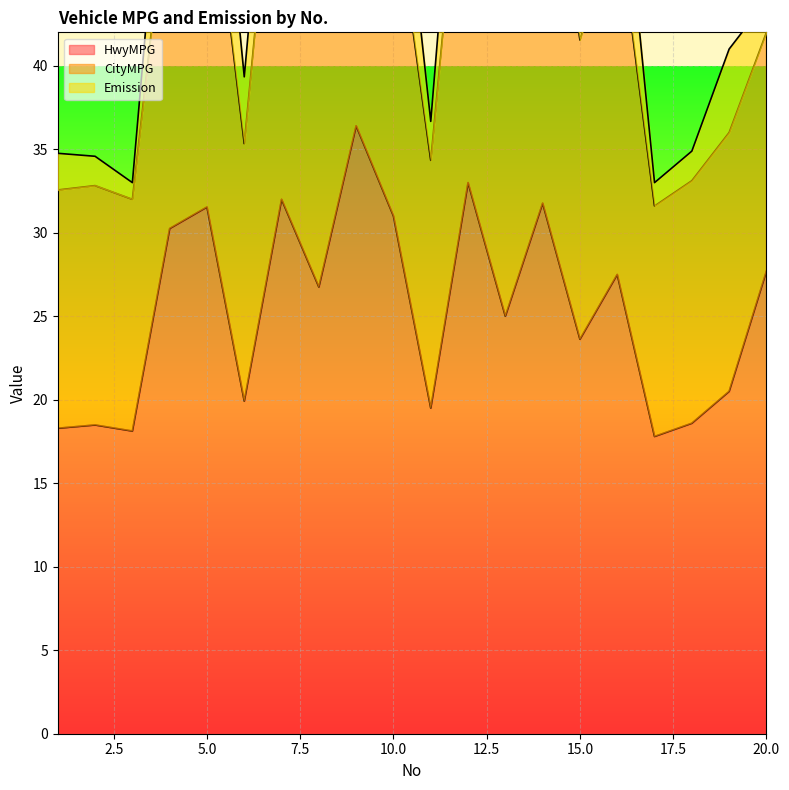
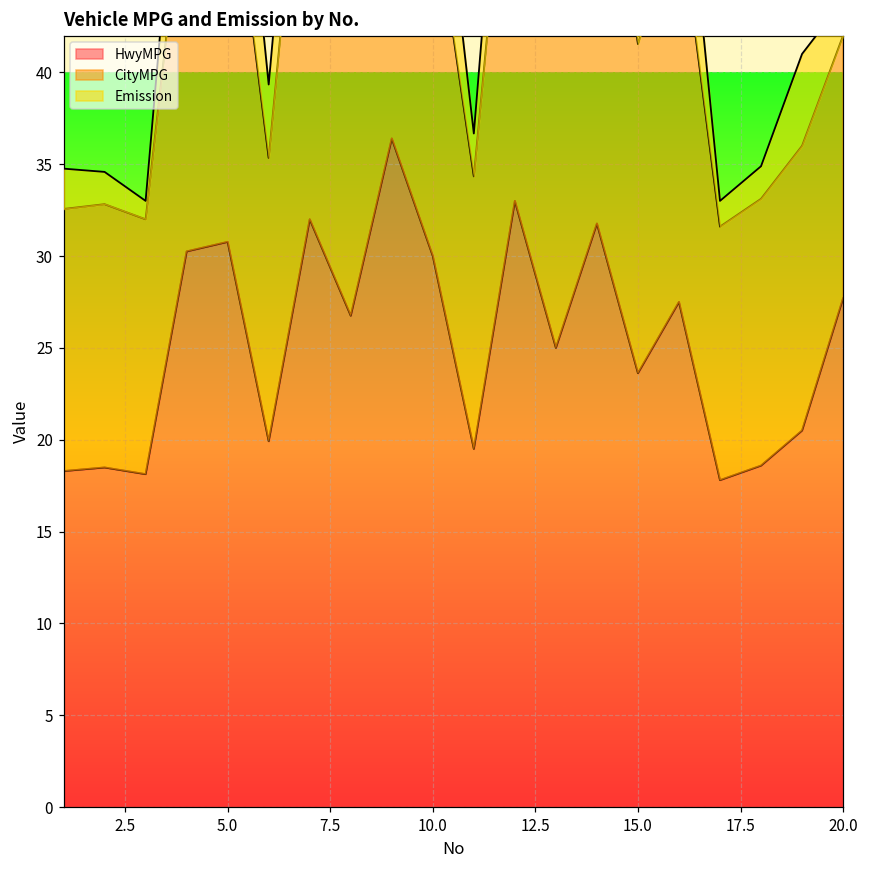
  {
    "HwyMPG": {
-     "5.0": 31.5,
-     "10.0": 31,
+     "5.0": 30.8,
+     "10.0": 30,
      "15.0": 23.6,
      "20.0": 27.7
    },
    "CityMPG": {
      "15.0": 17.9,
      "20.0": 14.3
    }
  }
